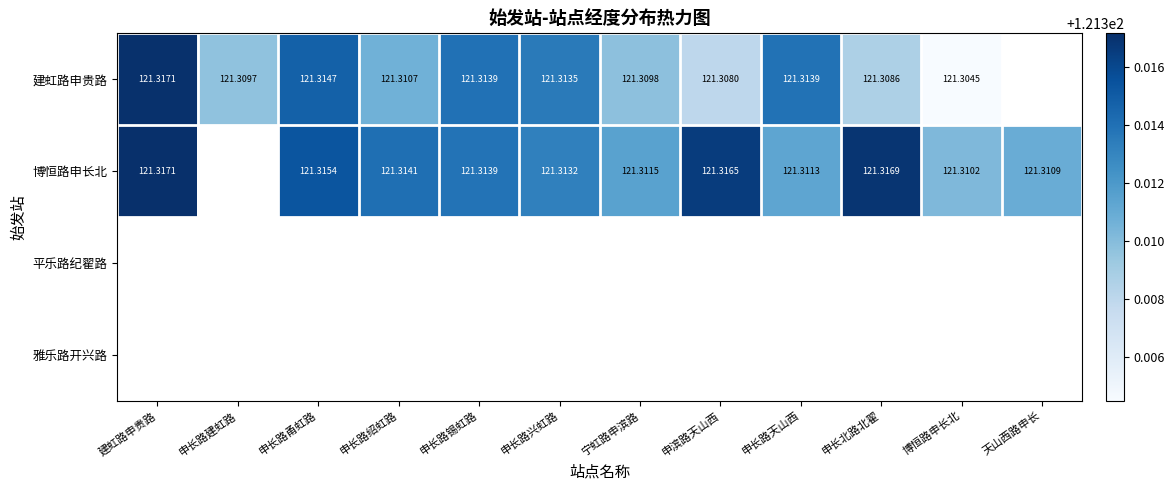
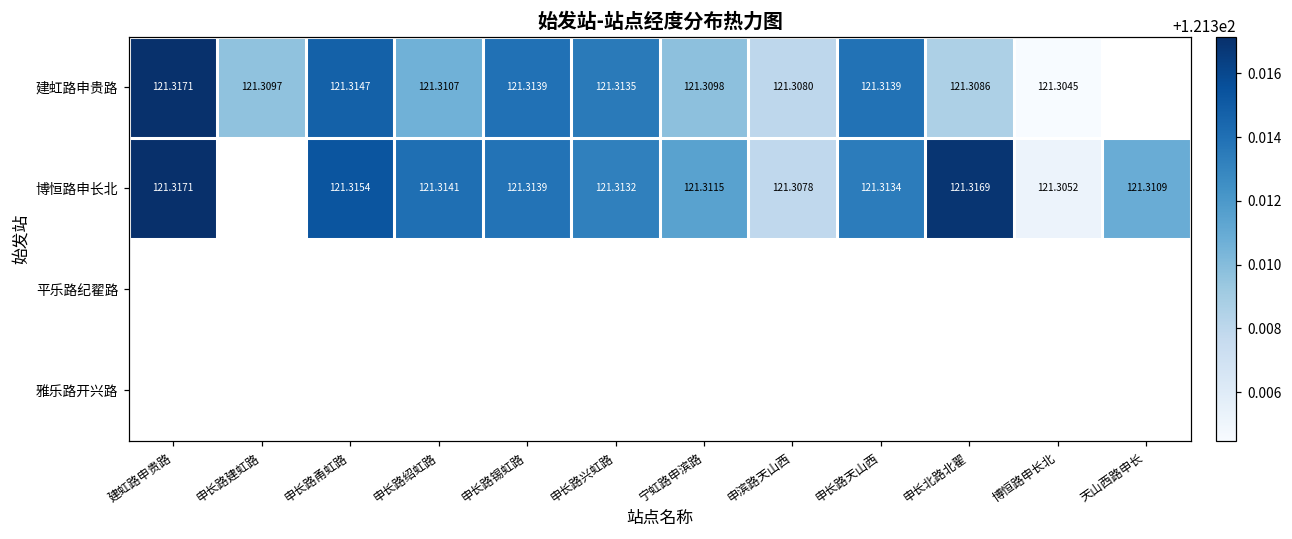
  {
    "建虹路申贵路": {
      "建虹路申贵路": 121.3171,
      "申长路建虹路": 121.3097,
      "申长路甬虹路": 121.3147,
      "申长路绍虹路": 121.3107,
      "申长路锡虹路": 121.3139,
      "申长路兴虹路": 121.3135,
      "宁虹路申滨路": 121.3098,
      "申滨路天山西": 121.3080,
      "申长路天山西": 121.3139,
      "申长北路北翟": 121.3086,
      "博恒路申长北": 121.3045
    },
    "博恒路申长北": {
      "建虹路申贵路": 121.3171,
      "申长路甬虹路": 121.3154,
      "申长路绍虹路": 121.3141,
      "申长路锡虹路": 121.3139,
      "申长路兴虹路": 121.3132,
      "宁虹路申滨路": 121.3115,
-     "申滨路天山西": 121.3165,
-     "申长路天山西": 121.3113,
+     "申滨路天山西": 121.3078,
+     "申长路天山西": 121.3134,
      "申长北路北翟": 121.3169,
-     "博恒路申长北": 121.3102,
+     "博恒路申长北": 121.3052,
      "天山西路申长": 121.3109
    }
  }
